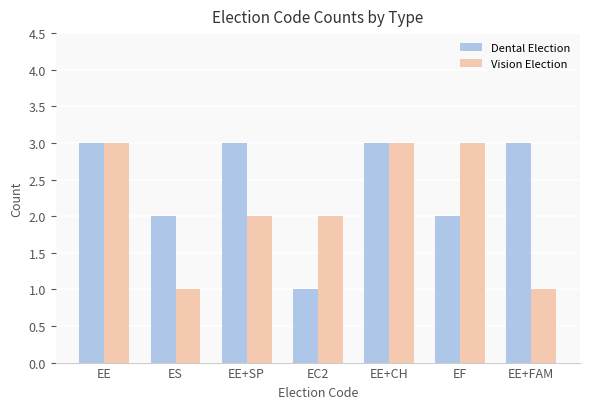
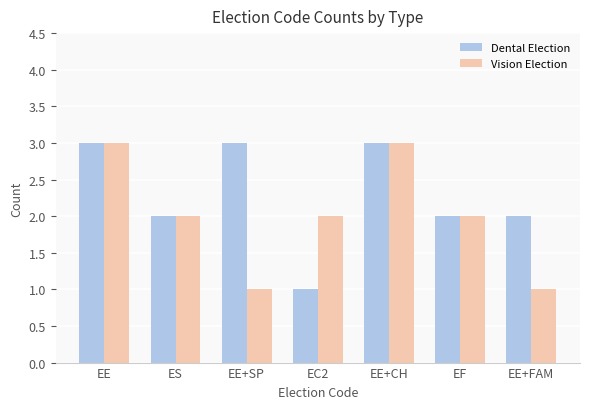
  {
    "Dental Election": {
      "EE": 3,
      "ES": 2,
      "EE+SP": 3,
      "EC2": 1,
      "EE+CH": 3,
      "EF": 2,
-     "EE+FAM": 3
+     "EE+FAM": 2
    },
    "Vision Election": {
      "EE": 3,
-     "ES": 1,
-     "EE+SP": 2,
+     "ES": 2,
+     "EE+SP": 1,
      "EC2": 2,
      "EE+CH": 3,
-     "EF": 3,
+     "EF": 2,
      "EE+FAM": 1
    }
  }
